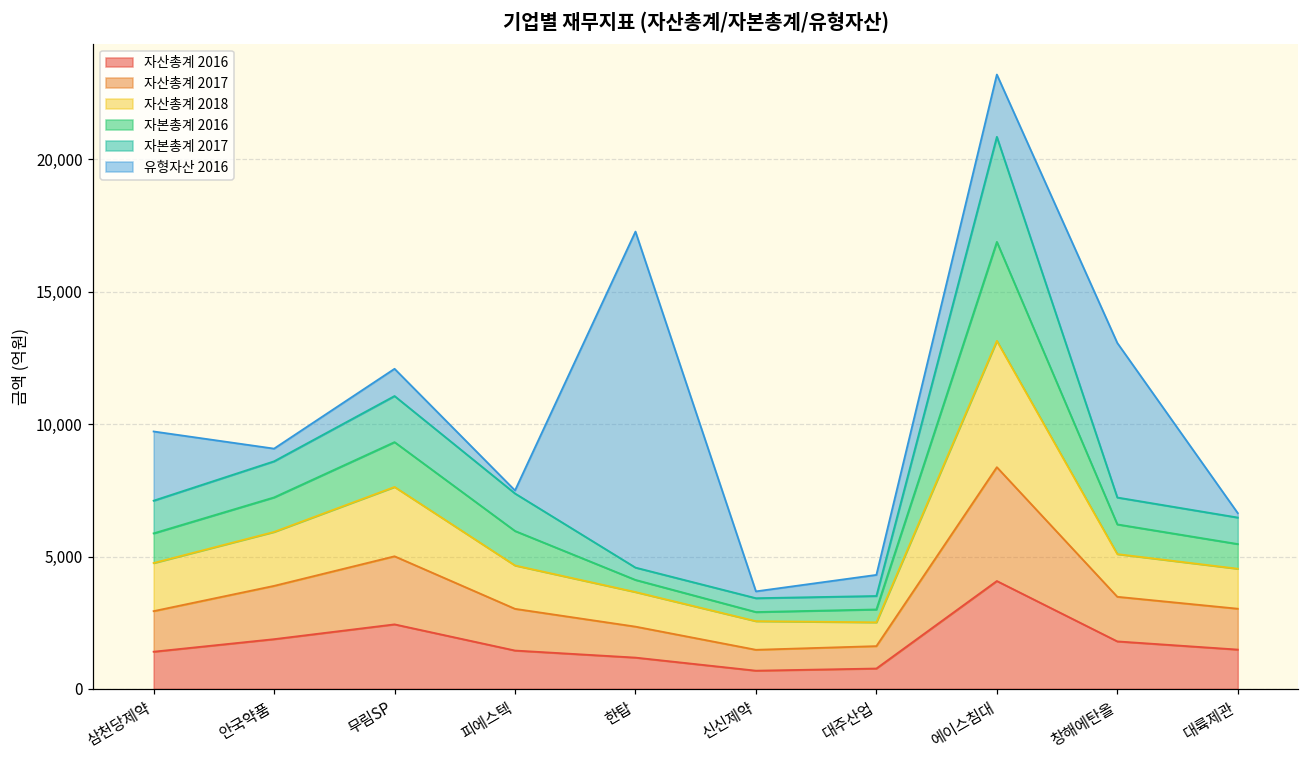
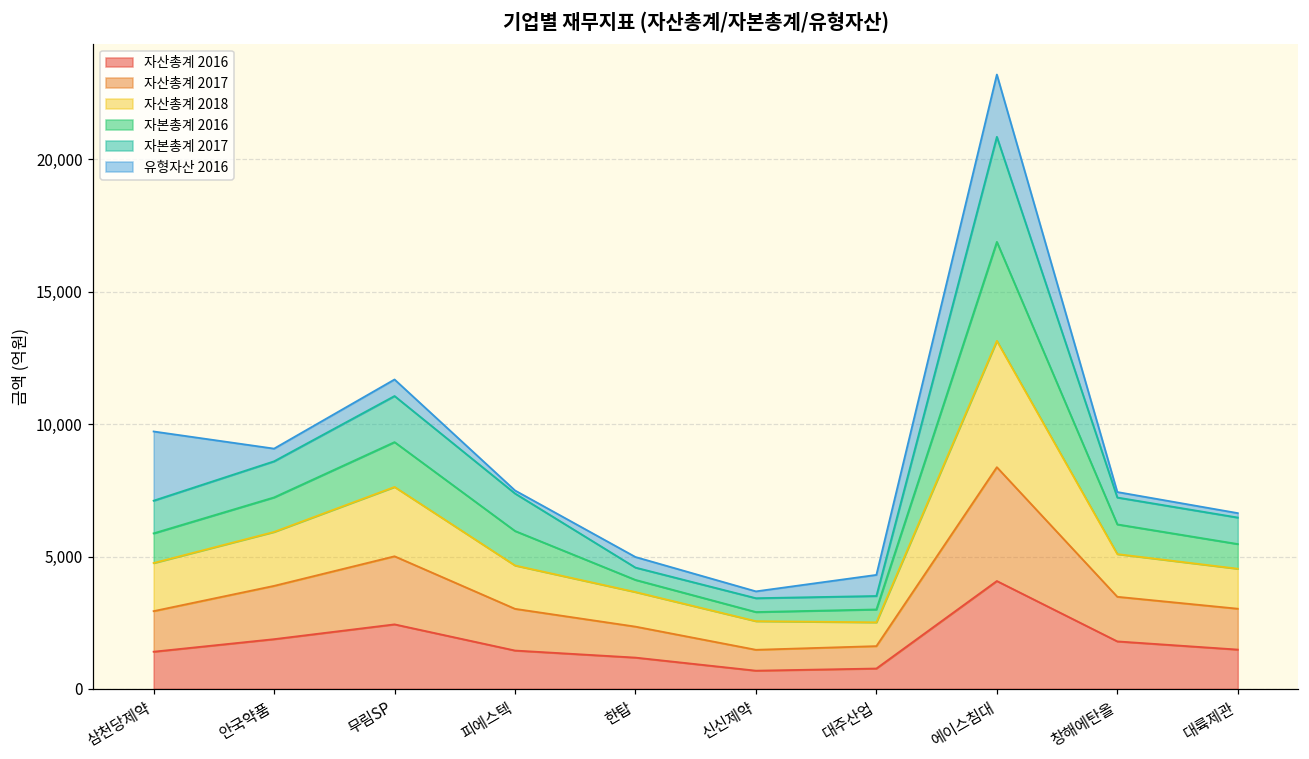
  {
    "유형자산 2016": {
      "삼천당제약": "2,600",
      "안국약품": "500",
-     "무림SP": "1,000",
+     "무림SP": "600",
      "피에스텍": "100",
-     "한탑": "12,700",
+     "한탑": "400",
      "신신제약": "300",
      "대주산업": "800",
      "에이스침대": "2,400",
-     "창해에탄올": "5,800",
+     "창해에탄올": "200",
      "대륙제관": "200"
    }
  }
